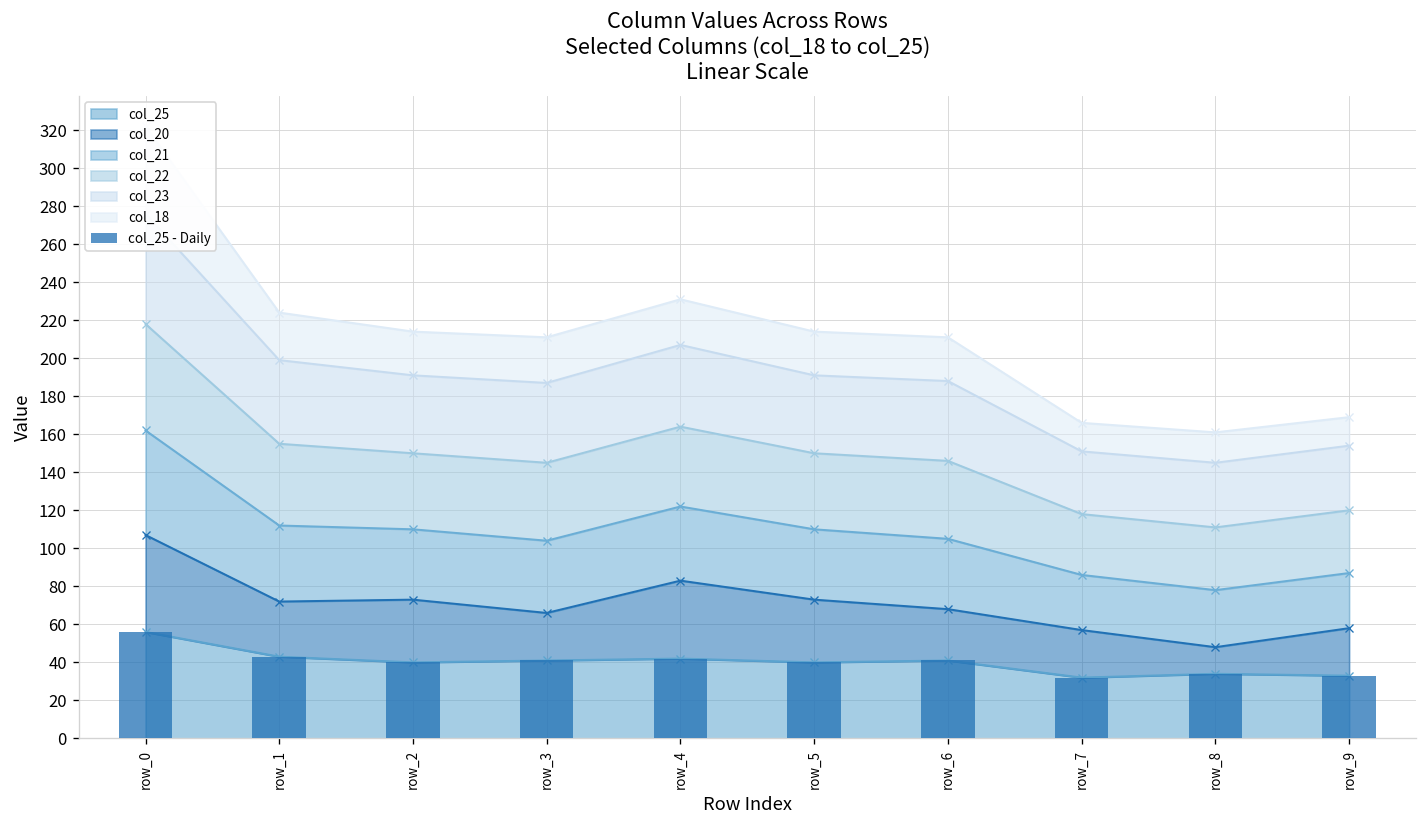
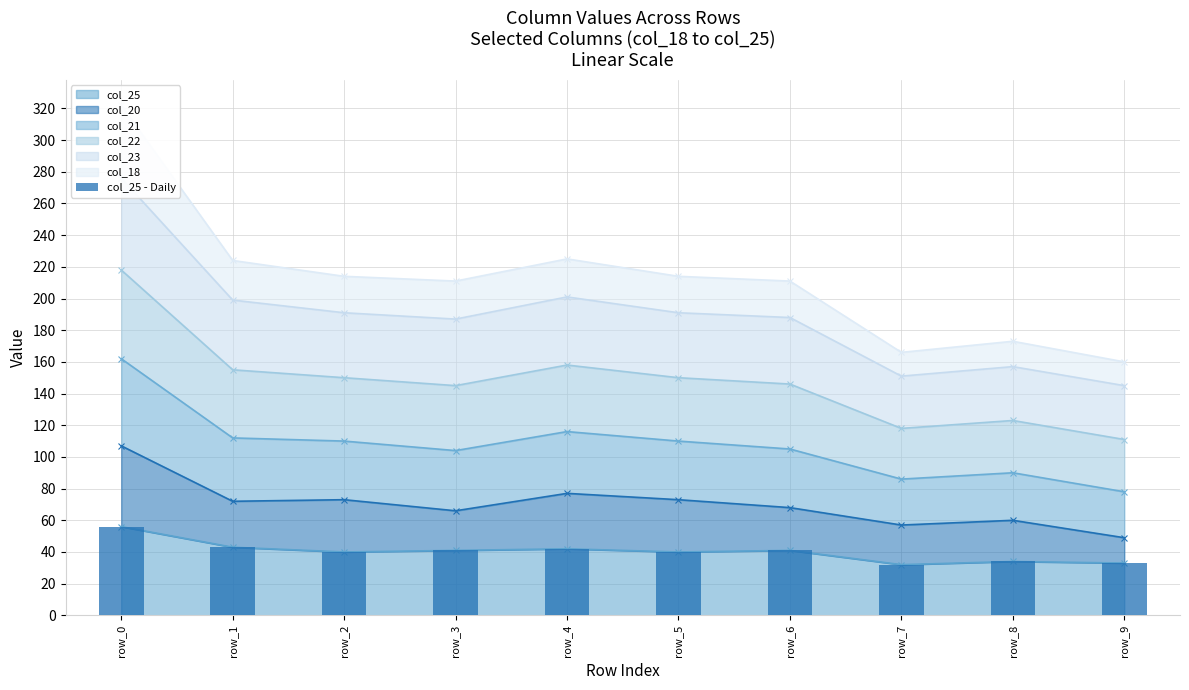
  {
    "col_20": {
      "row_0": 51,
      "row_1": 29,
      "row_2": 33,
      "row_3": 25,
-     "row_4": 41,
+     "row_4": 35,
      "row_5": 33,
      "row_6": 27,
      "row_7": 25,
-     "row_8": 14,
-     "row_9": 25
+     "row_8": 26,
+     "row_9": 16
    }
  }
